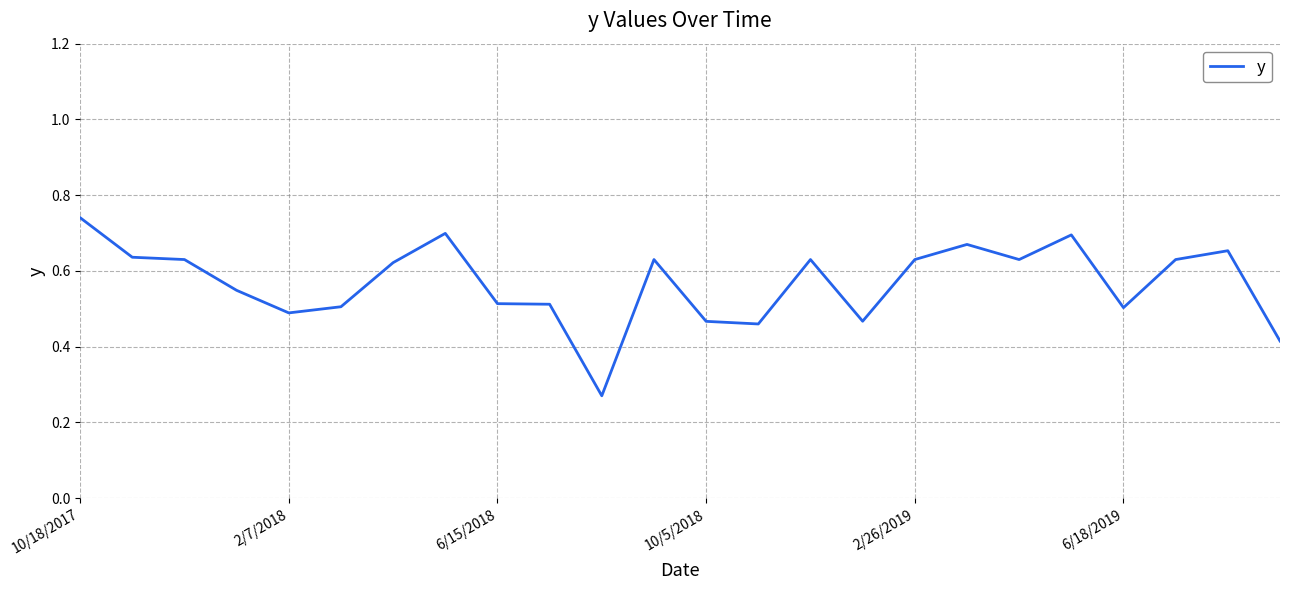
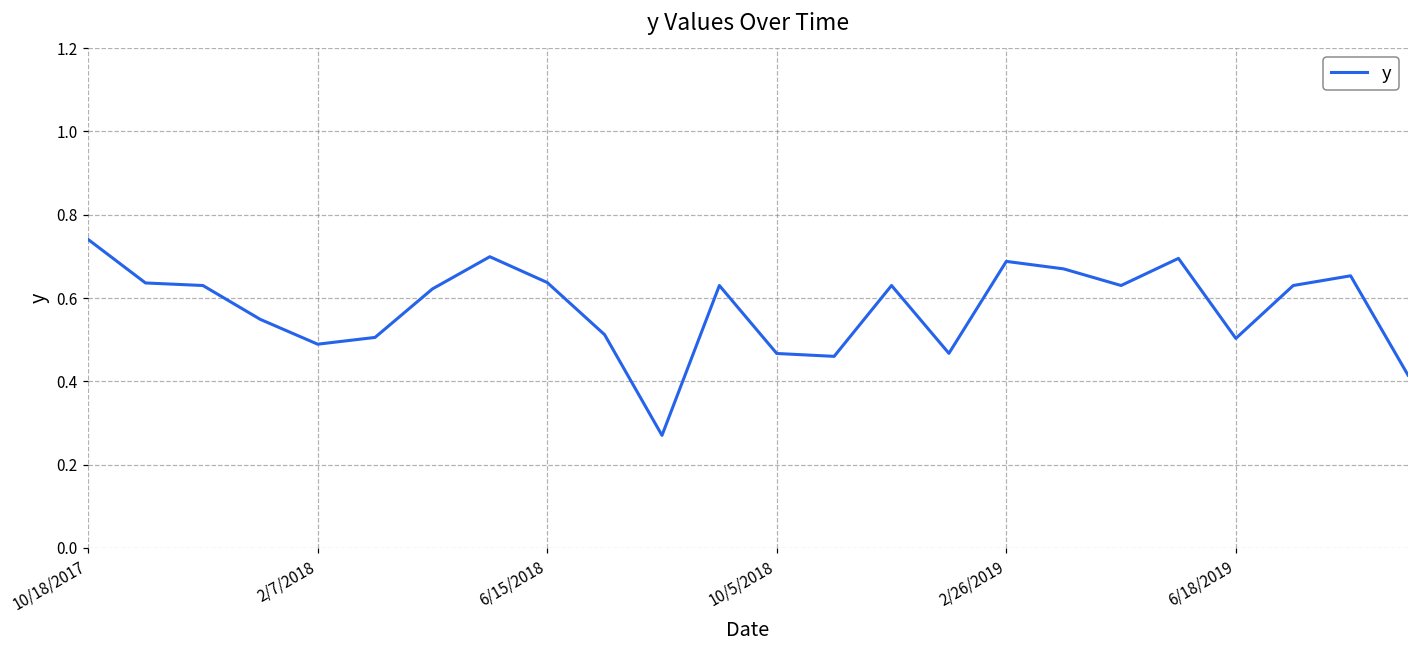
  {
    "10/18/2017": 0.74,
    "2/7/2018": 0.49,
-   "6/15/2018": 0.51,
+   "6/15/2018": 0.64,
    "10/5/2018": 0.47,
-   "2/26/2019": 0.63,
+   "2/26/2019": 0.69,
    "6/18/2019": 0.50
  }
